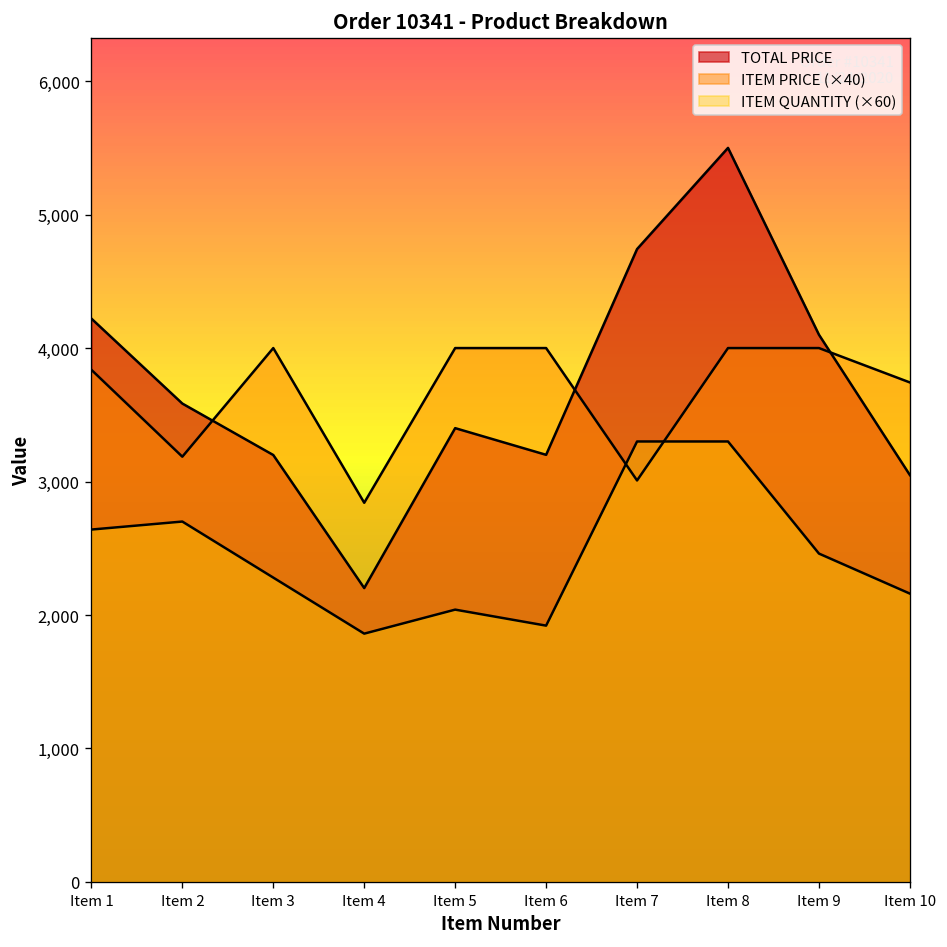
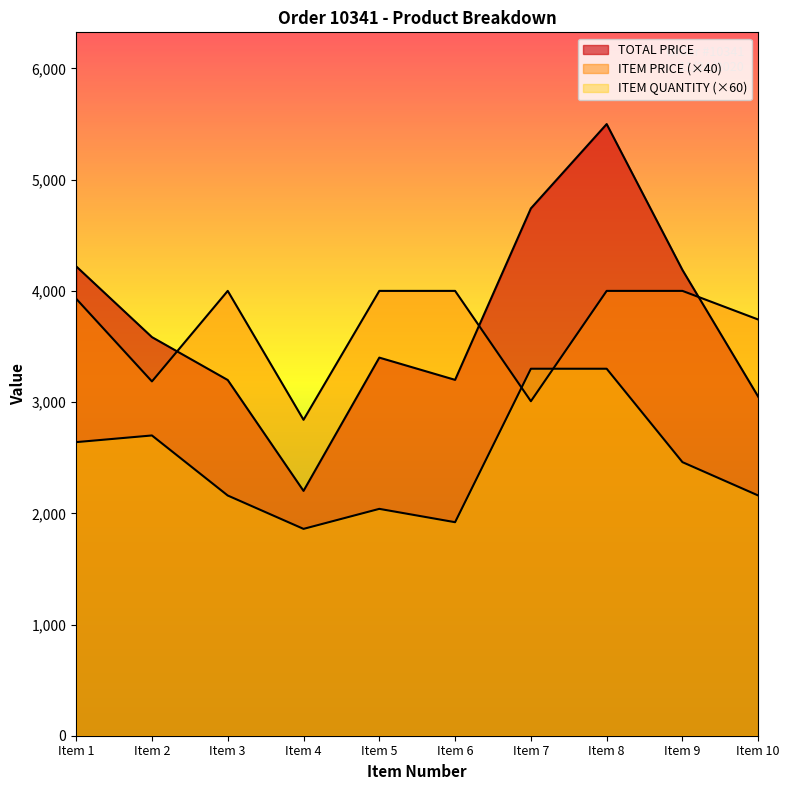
  {
    "TOTAL PRICE": {
      "Item 1": "4,220",
      "Item 2": "3,580",
      "Item 3": "3,200",
      "Item 4": "2,200",
      "Item 5": "3,400",
      "Item 6": "3,200",
      "Item 7": "4,740",
      "Item 8": "5,500",
-     "Item 9": "4,100",
+     "Item 9": "4,190",
      "Item 10": "3,050"
    },
    "ITEM PRICE (×40)": {
-     "Item 1": "3,840",
+     "Item 1": "3,930",
      "Item 2": "3,190",
      "Item 3": "4,000",
      "Item 4": "2,840",
      "Item 5": "4,000",
      "Item 6": "4,000",
      "Item 7": "3,010",
      "Item 8": "4,000",
      "Item 9": "4,000",
      "Item 10": "3,740"
    },
    "ITEM QUANTITY (×60)": {
      "Item 1": "2,640",
      "Item 2": "2,700",
-     "Item 3": "2,280",
+     "Item 3": "2,160",
      "Item 4": "1,860",
      "Item 5": "2,040",
      "Item 6": "1,920",
      "Item 7": "3,300",
      "Item 8": "3,300",
      "Item 9": "2,460",
      "Item 10": "2,160"
    }
  }
